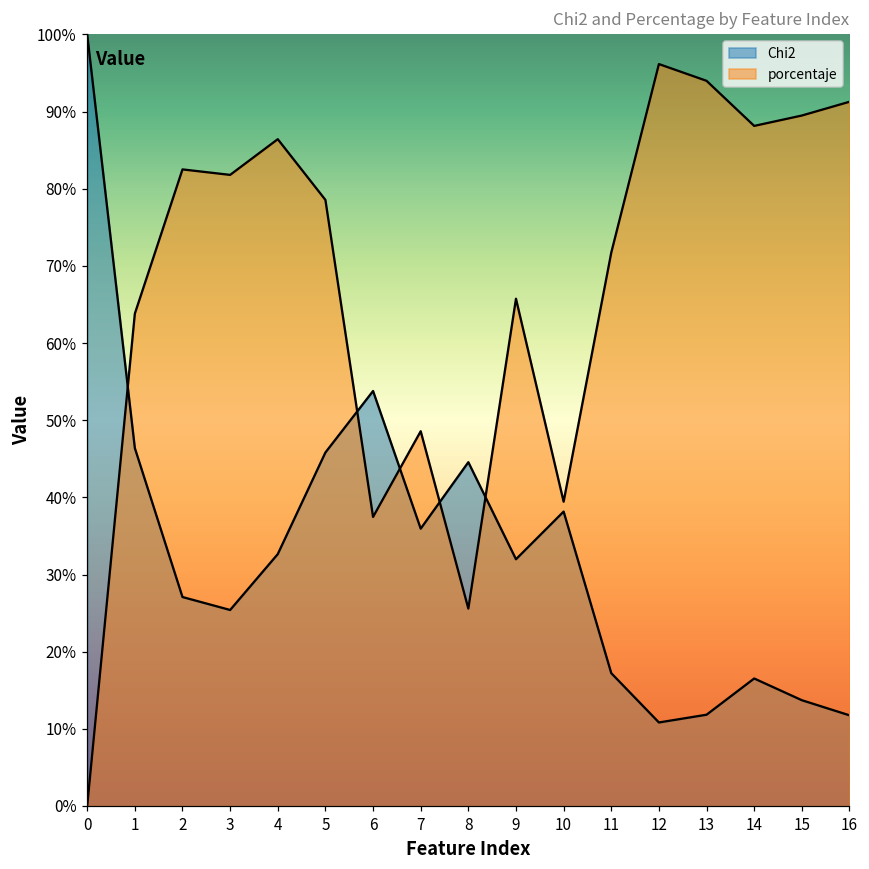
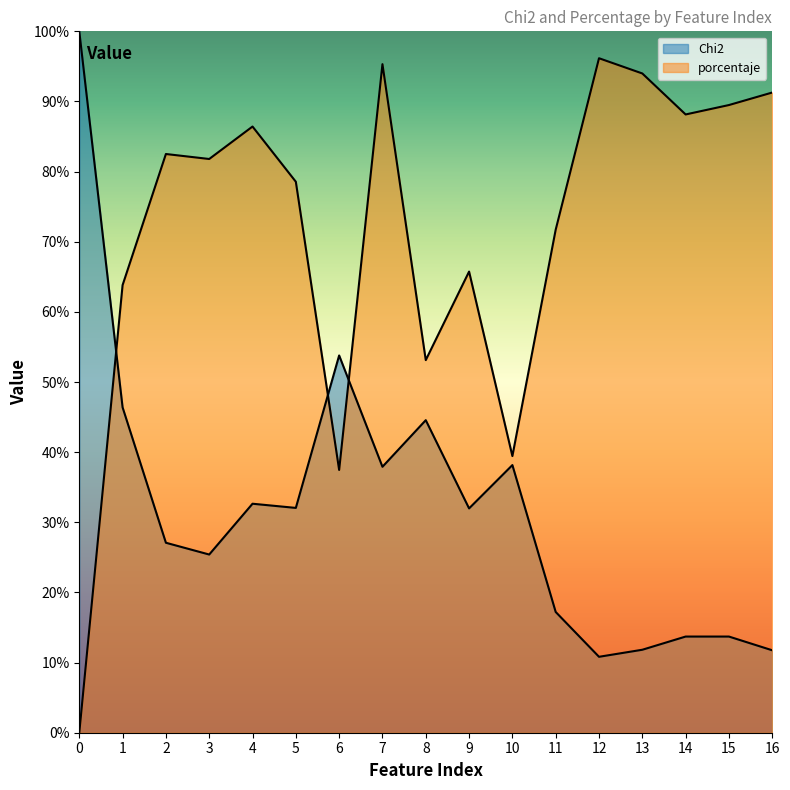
  {
    "Chi2": {
      "0": "100%",
      "1": "46%",
      "2": "27%",
      "3": "25%",
      "4": "33%",
-     "5": "46%",
+     "5": "32%",
      "6": "54%",
-     "7": "36%",
+     "7": "38%",
      "8": "45%",
      "9": "32%",
      "10": "38%",
      "11": "17%",
      "12": "11%",
      "13": "12%",
-     "14": "17%",
+     "14": "14%",
      "15": "14%",
      "16": "12%"
    },
    "porcentaje": {
      "0": "0%",
      "1": "64%",
      "2": "83%",
      "3": "82%",
      "4": "86%",
      "5": "79%",
      "6": "37%",
-     "7": "49%",
-     "8": "26%",
+     "7": "95%",
+     "8": "53%",
      "9": "66%",
      "10": "39%",
      "11": "72%",
      "12": "96%",
      "13": "94%",
      "14": "88%",
      "15": "89%",
      "16": "91%"
    }
  }
